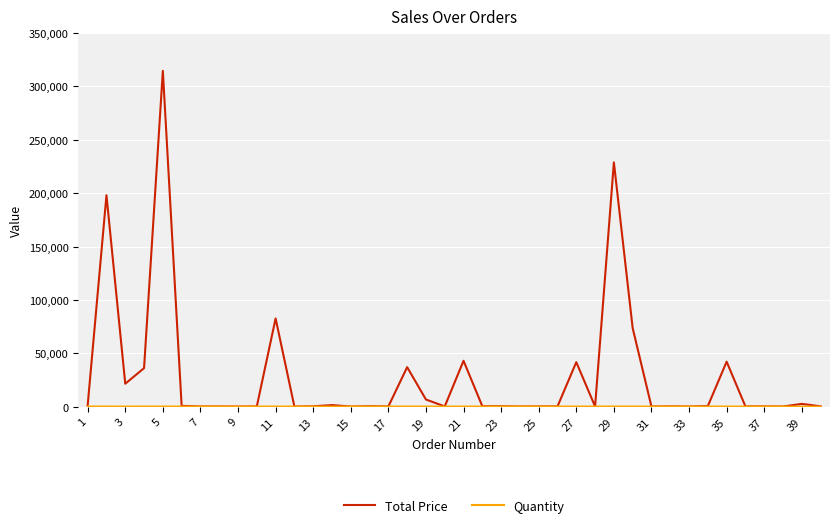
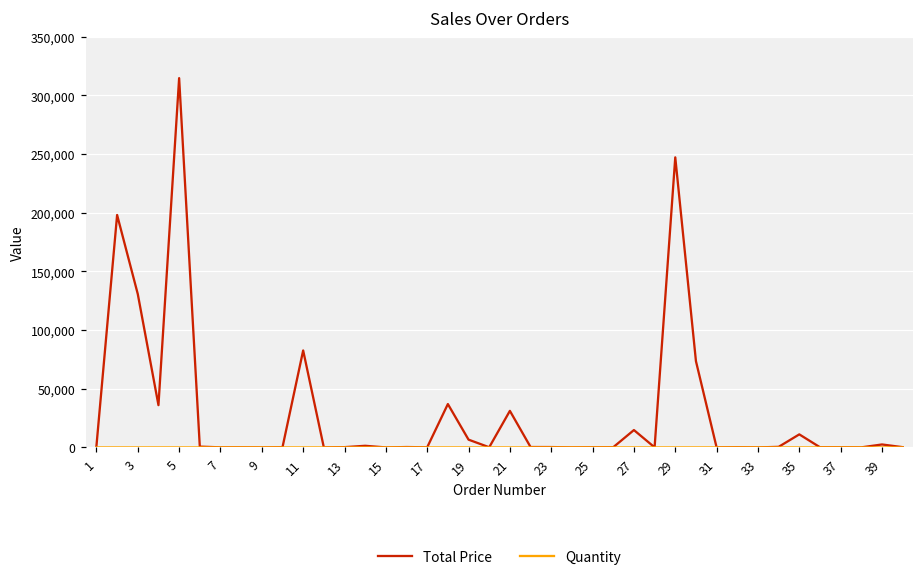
  {
    "Total Price": {
-     "3": "21,000",
+     "3": "131,000",
      "5": "315,000",
      "11": "83,000",
      "19": "7,000",
-     "21": "43,000",
-     "27": "42,000",
-     "29": "229,000",
-     "35": "42,000",
+     "21": "31,000",
+     "27": "15,000",
+     "29": "247,000",
+     "35": "11,000",
      "39": "3,000"
    },
    "Quantity": {
      "3": "0",
      "5": "0",
      "11": "0",
      "19": "0",
      "21": "0",
      "27": "0",
      "29": "0",
      "35": "0",
      "39": "0"
    }
  }
